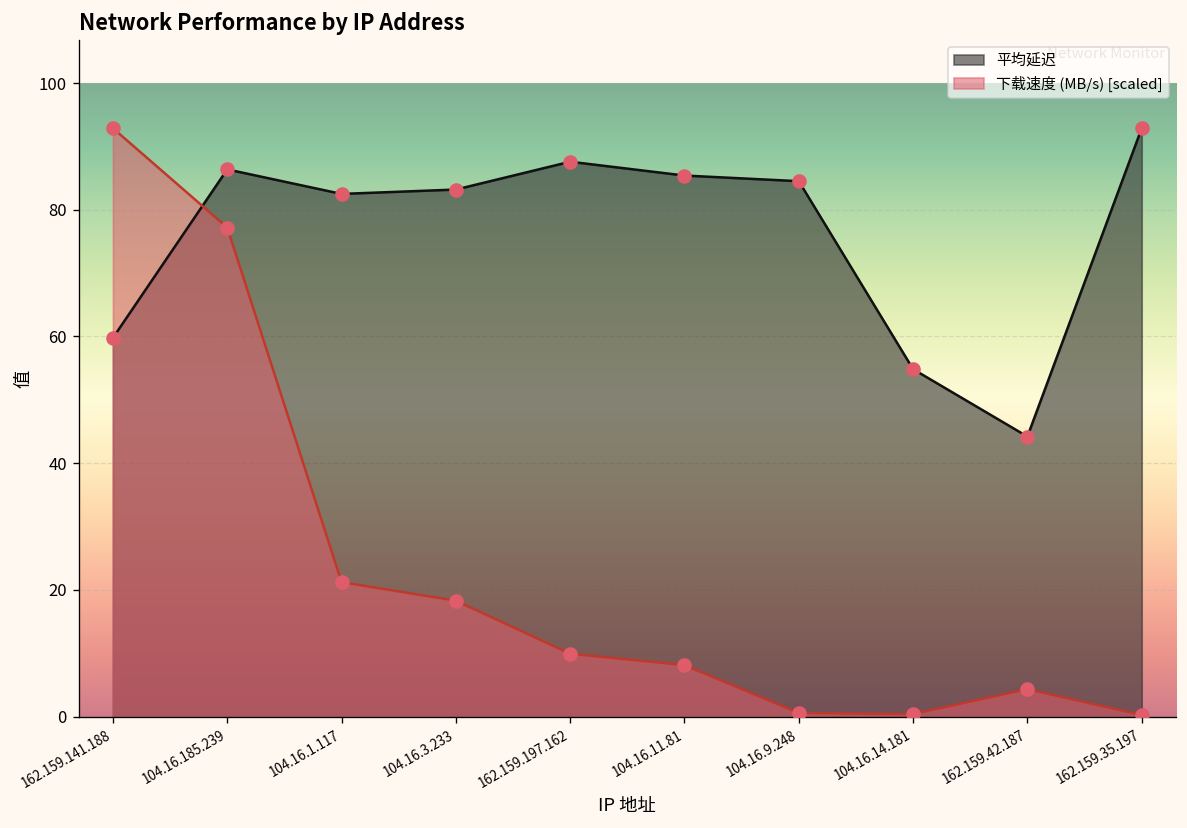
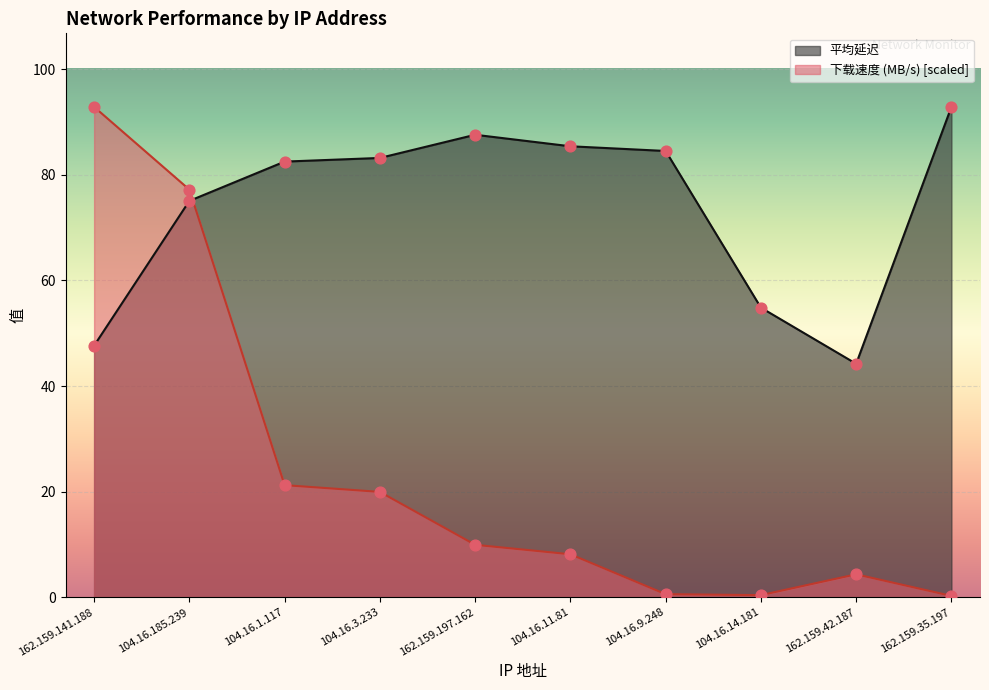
  {
    "平均延迟": {
-     "162.159.141.188": 60,
-     "104.16.185.239": 86,
+     "162.159.141.188": 48,
+     "104.16.185.239": 75,
      "104.16.1.117": 83,
      "104.16.3.233": 83,
      "162.159.197.162": 88,
      "104.16.11.81": 85,
      "104.16.9.248": 85,
      "104.16.14.181": 55,
      "162.159.42.187": 44,
      "162.159.35.197": 93
    },
    "下载速度 (MB/s) [scaled]": {
      "162.159.141.188": 93,
      "104.16.185.239": 77,
      "104.16.1.117": 21,
-     "104.16.3.233": 18,
+     "104.16.3.233": 20,
      "162.159.197.162": 10,
      "104.16.11.81": 8,
      "104.16.9.248": 1,
      "104.16.14.181": 0,
      "162.159.42.187": 4,
      "162.159.35.197": 0
    }
  }
